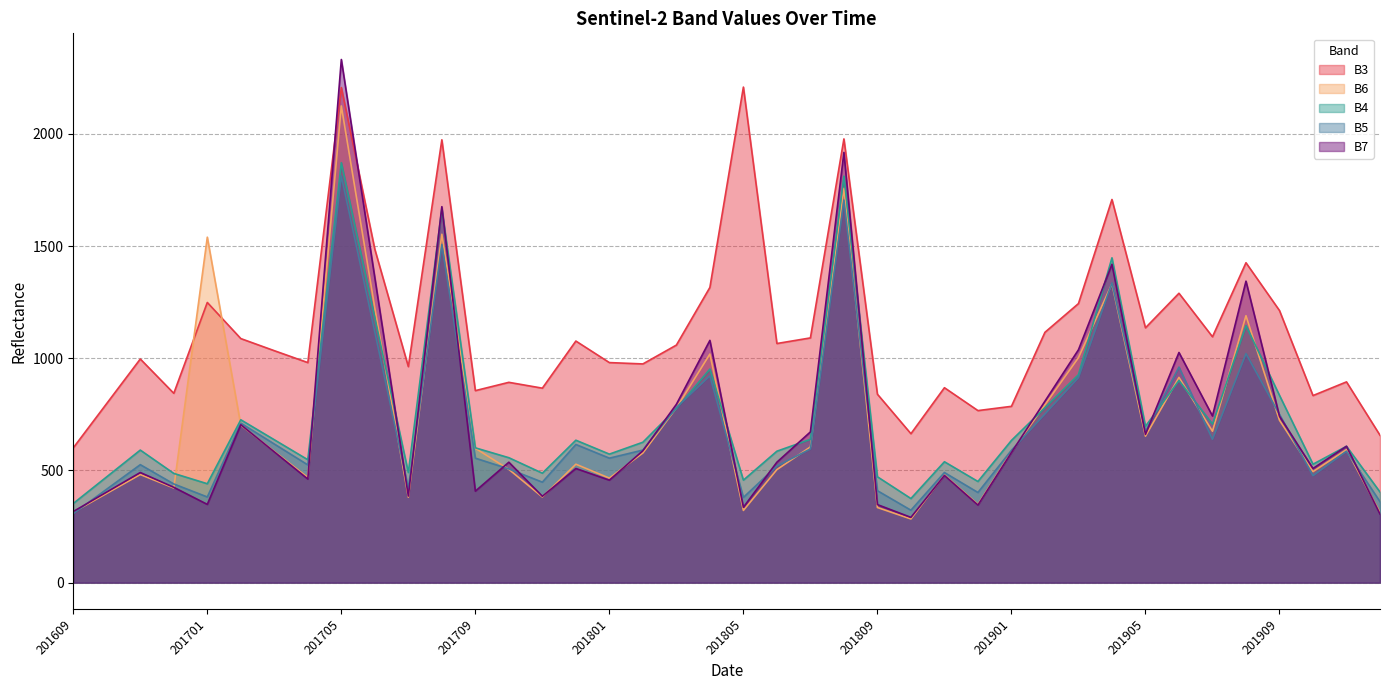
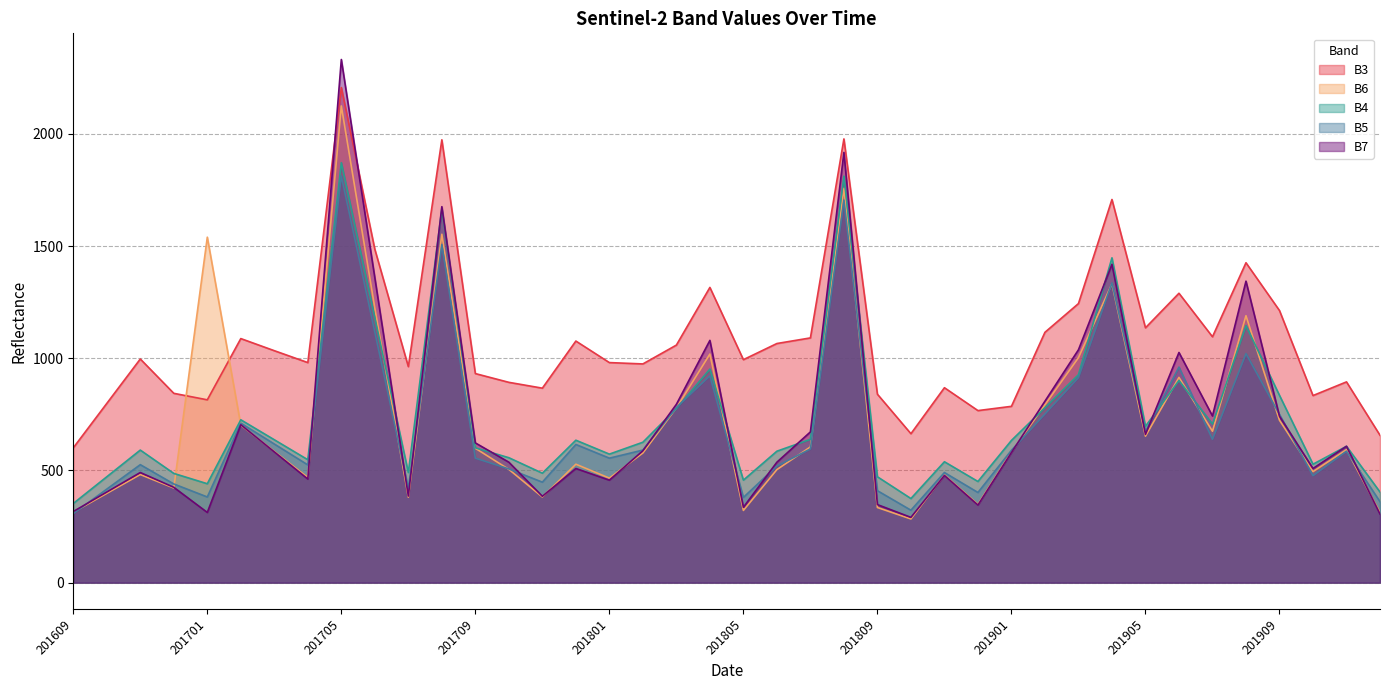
  {
    "B3": {
      "201609": 600,
-     "201701": 1250,
+     "201701": 820,
      "201705": 2210,
-     "201709": 860,
+     "201709": 930,
      "201801": 980,
-     "201805": 2210,
+     "201805": 990,
      "201809": 840,
      "201901": 790,
      "201905": 1140,
      "201909": 1210
    },
    "B6": {
      "201701": 1540,
      "201705": 2130,
      "201805": 320,
      "201809": 340,
      "201909": 720
    },
    "B7": {
-     "201701": 350,
+     "201701": 310,
      "201705": 2330,
-     "201709": 410,
+     "201709": 620,
      "201805": 340,
      "201809": 350
    }
  }
